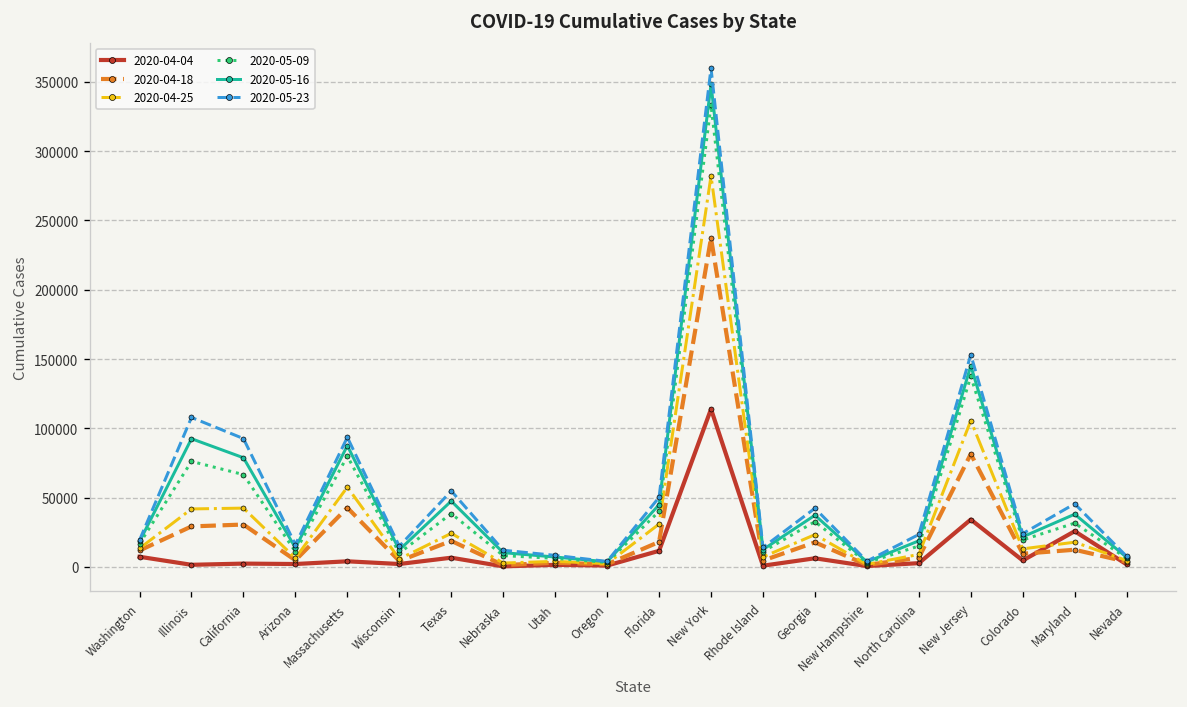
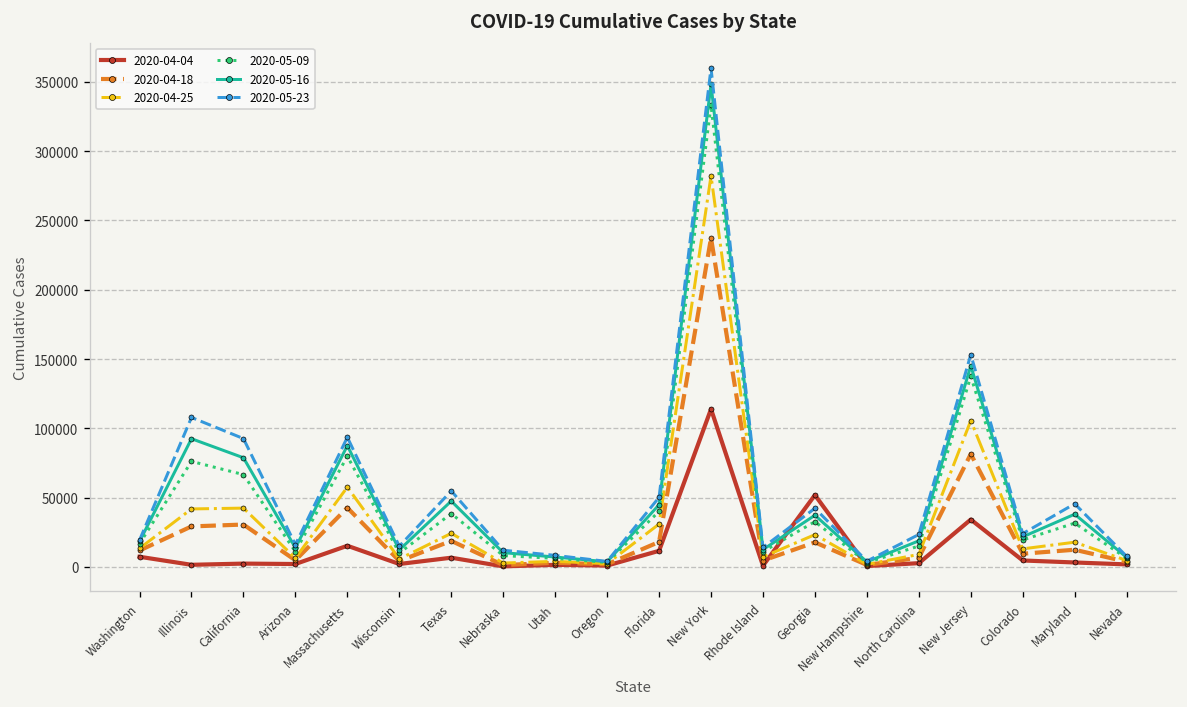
  {
    "2020-04-04": {
      "Washington": 7000,
      "Illinois": 1000,
      "California": 2000,
      "Arizona": 2000,
-     "Massachusetts": 4000,
+     "Massachusetts": 15000,
      "Texas": 7000,
      "Florida": 12000,
      "New York": 114000,
      "Rhode Island": 1000,
-     "Georgia": 6000,
+     "Georgia": 52000,
      "North Carolina": 3000,
      "New Jersey": 34000,
      "Colorado": 5000,
-     "Maryland": 26000
+     "Maryland": 3000
    },
    "2020-04-18": {
      "Illinois": 29000,
      "California": 31000,
      "Massachusetts": 43000,
      "Texas": 19000,
      "Florida": 18000,
      "New York": 237000,
      "Rhode Island": 4000,
      "Georgia": 18000,
      "North Carolina": 7000,
      "New Jersey": 81000,
      "Colorado": 9000,
      "Maryland": 12000
    },
    "2020-04-25": {
      "Illinois": 42000,
      "California": 42000,
      "Massachusetts": 58000,
      "Texas": 24000,
      "Florida": 31000,
      "New York": 282000,
      "Rhode Island": 7000,
      "Georgia": 23000,
      "North Carolina": 9000,
      "New Jersey": 105000,
      "Colorado": 13000,
      "Maryland": 18000
    },
    "2020-05-23": {
      "Illinois": 108000,
      "California": 93000,
      "Arizona": 16000,
      "Massachusetts": 93000,
      "Wisconsin": 15000,
      "Texas": 55000,
      "Florida": 50000,
      "New York": 360000,
      "Georgia": 42000,
      "North Carolina": 23000,
      "New Jersey": 153000,
      "Colorado": 24000,
      "Maryland": 45000
    }
  }
